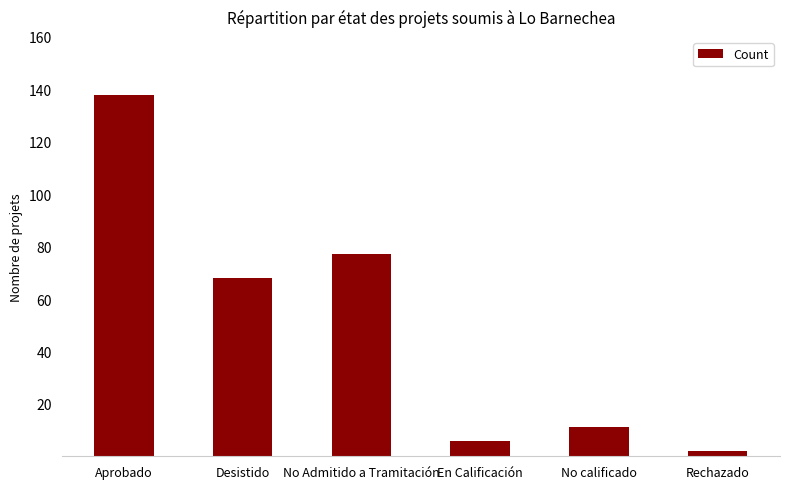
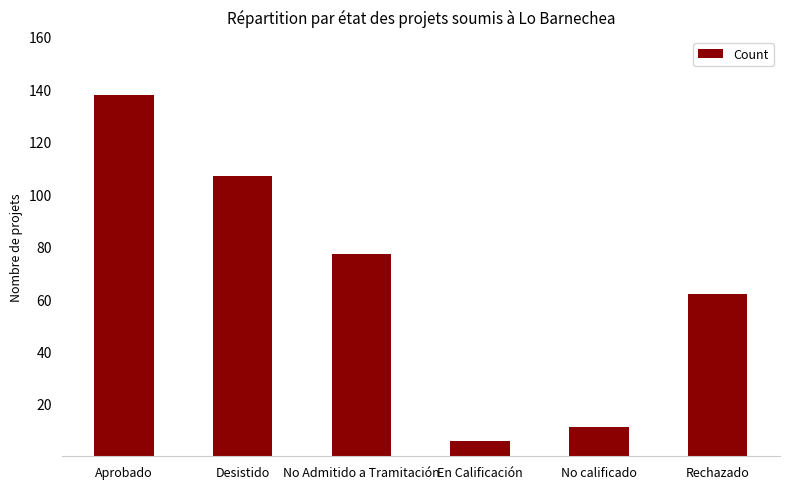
  {
    "Aprobado": 138,
-   "Desistido": 68,
+   "Desistido": 107,
    "No Admitido a Tramitación": 77,
    "En Calificación": 6,
    "No calificado": 11,
-   "Rechazado": 2
+   "Rechazado": 62
  }
